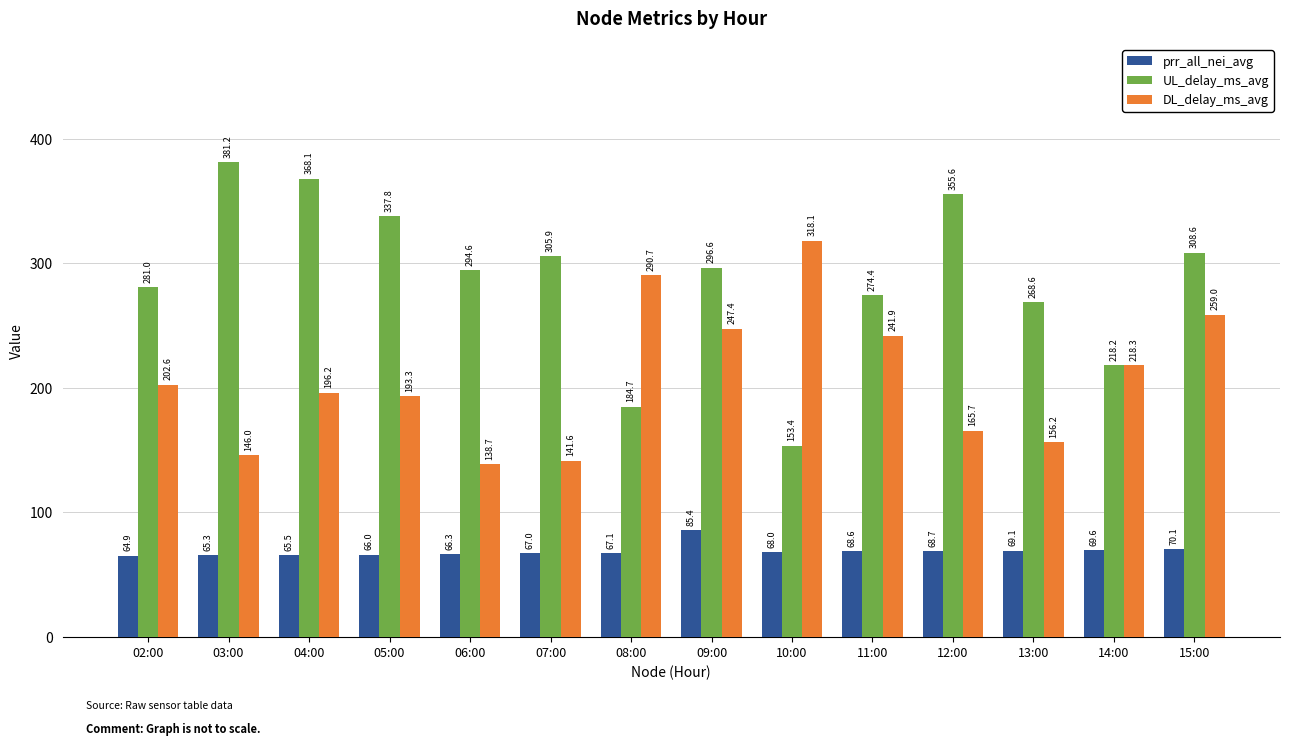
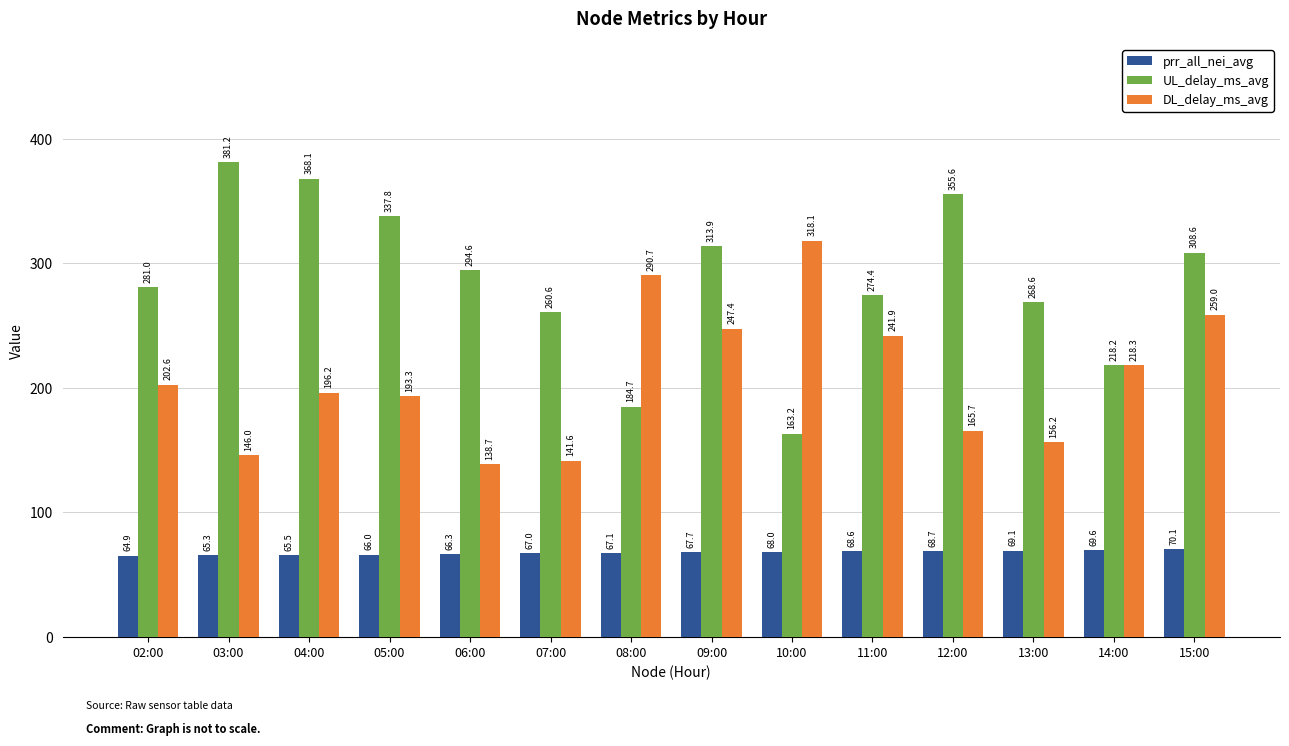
  {
    "prr_all_nei_avg": {
      "02:00": 64.9,
      "03:00": 65.3,
      "04:00": 65.5,
      "05:00": 66.0,
      "06:00": 66.3,
      "07:00": 67.0,
      "08:00": 67.1,
-     "09:00": 85.4,
+     "09:00": 67.7,
      "10:00": 68.0,
      "11:00": 68.6,
      "12:00": 68.7,
      "13:00": 69.1,
      "14:00": 69.6,
      "15:00": 70.1
    },
    "UL_delay_ms_avg": {
      "02:00": 281.0,
      "03:00": 381.2,
      "04:00": 368.1,
      "05:00": 337.8,
      "06:00": 294.6,
-     "07:00": 305.9,
+     "07:00": 260.6,
      "08:00": 184.7,
-     "09:00": 296.6,
-     "10:00": 153.4,
+     "09:00": 313.9,
+     "10:00": 163.2,
      "11:00": 274.4,
      "12:00": 355.6,
      "13:00": 268.6,
      "14:00": 218.2,
      "15:00": 308.6
    },
    "DL_delay_ms_avg": {
      "02:00": 202.6,
      "03:00": 146.0,
      "04:00": 196.2,
      "05:00": 193.3,
      "06:00": 138.7,
      "07:00": 141.6,
      "08:00": 290.7,
      "09:00": 247.4,
      "10:00": 318.1,
      "11:00": 241.9,
      "12:00": 165.7,
      "13:00": 156.2,
      "14:00": 218.3,
      "15:00": 259.0
    }
  }
